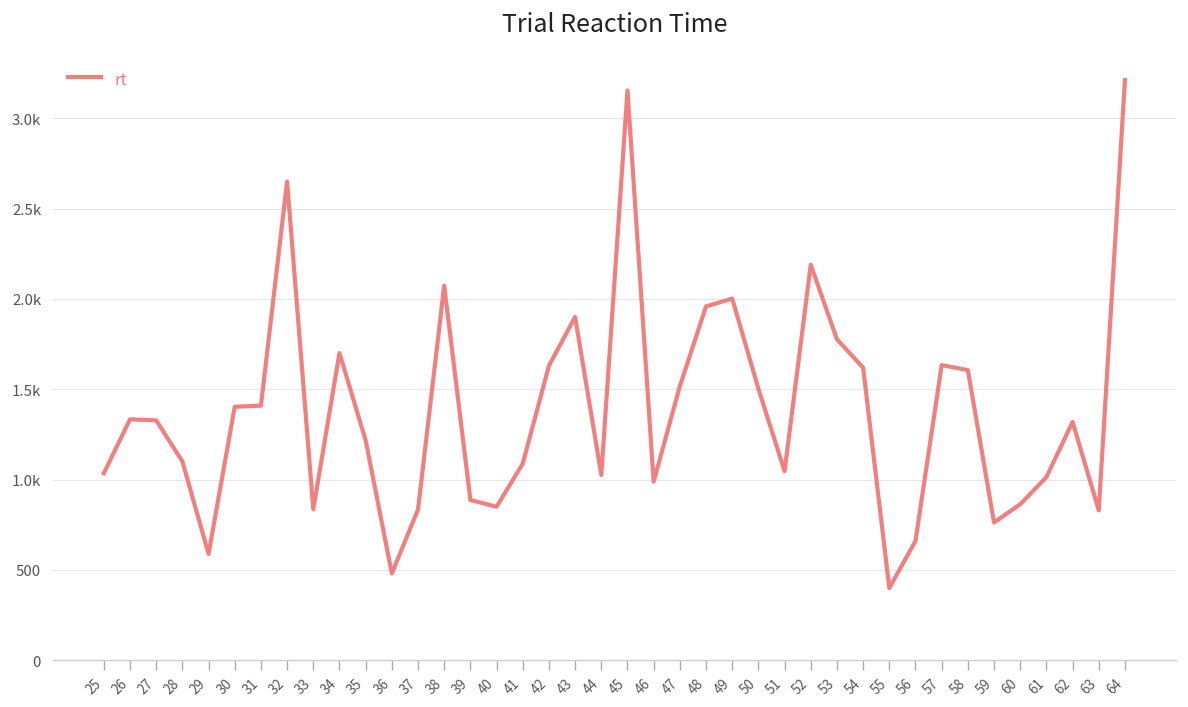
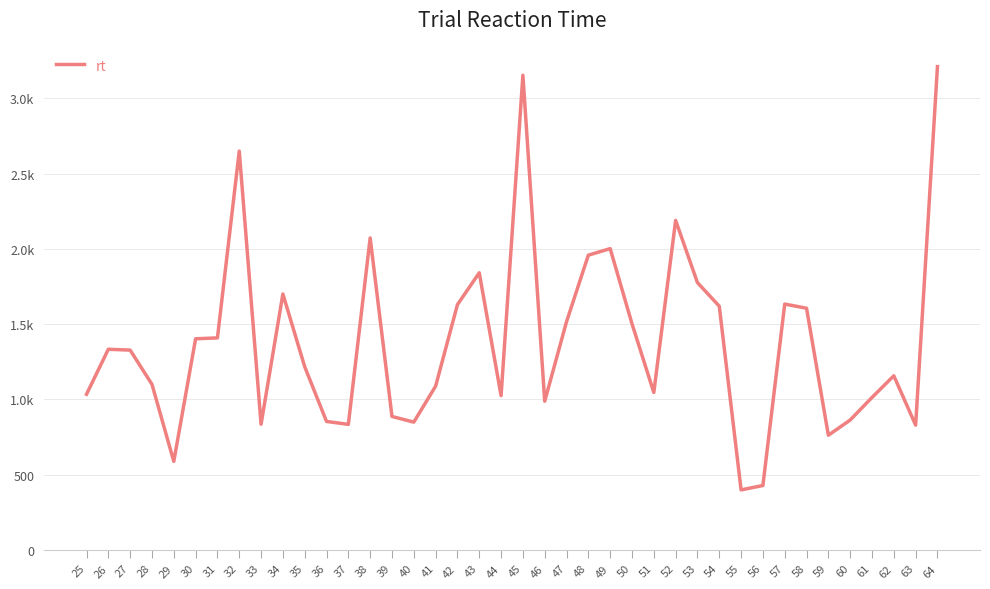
  {
    "25": 1030,
    "26": 1330,
    "27": 1330,
    "28": 1100,
    "29": 590,
    "30": 1400,
    "31": 1410,
    "32": 2650,
    "33": 830,
    "34": 1700,
    "35": 1220,
-   "36": 480,
+   "36": 850,
    "37": 830,
    "38": 2070,
    "39": 890,
    "40": 850,
    "41": 1090,
    "42": 1630,
-   "43": 1900,
+   "43": 1840,
    "44": 1030,
    "45": 3150,
    "46": 990,
    "47": 1520,
    "48": 1960,
    "49": 2000,
    "50": 1500,
    "51": 1050,
    "52": 2190,
    "53": 1780,
    "54": 1620,
    "55": 400,
-   "56": 660,
+   "56": 430,
    "57": 1630,
    "58": 1610,
    "59": 760,
    "60": 860,
    "61": 1010,
-   "62": 1320,
+   "62": 1160,
    "63": 830,
    "64": 3210
  }
